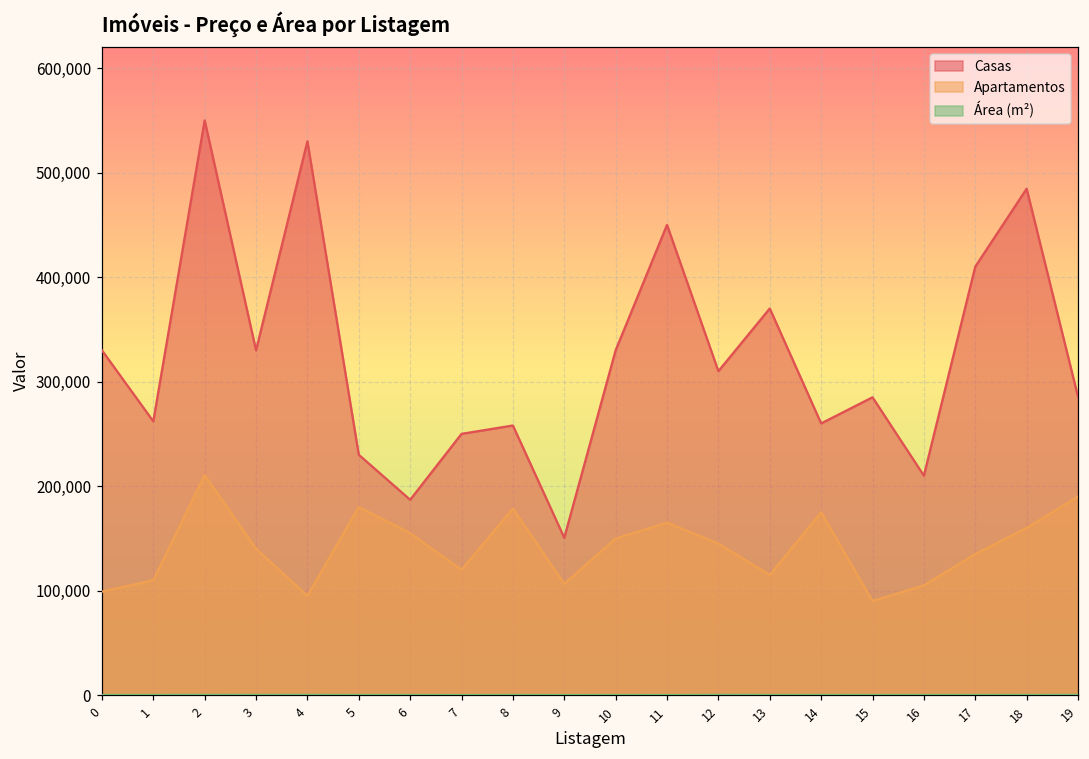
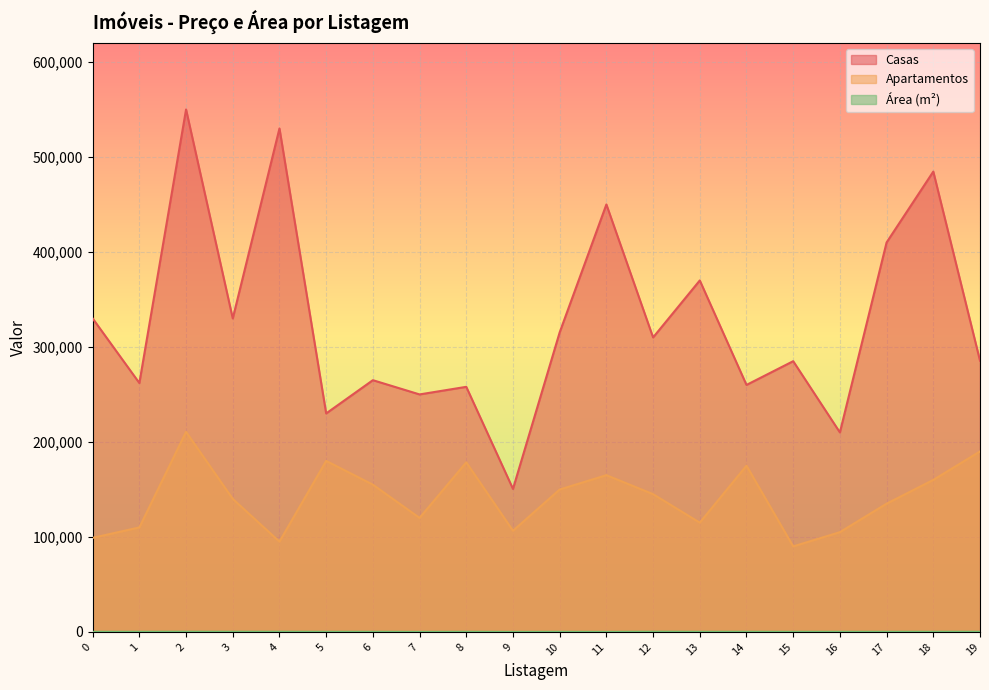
  {
    "Casas": {
      "0": "330,000",
      "1": "260,000",
      "2": "550,000",
      "3": "330,000",
      "4": "530,000",
      "5": "230,000",
-     "6": "190,000",
+     "6": "270,000",
      "7": "250,000",
      "8": "260,000",
      "9": "150,000",
-     "10": "330,000",
+     "10": "320,000",
      "11": "450,000",
      "12": "310,000",
      "13": "370,000",
      "14": "260,000",
      "15": "290,000",
      "16": "210,000",
      "17": "410,000",
      "18": "480,000",
      "19": "290,000"
    },
    "Apartamentos": {
      "0": "100,000",
      "1": "110,000",
      "2": "210,000",
      "3": "140,000",
      "4": "100,000",
      "5": "180,000",
      "6": "160,000",
      "7": "120,000",
      "8": "180,000",
      "9": "110,000",
      "10": "150,000",
      "11": "170,000",
      "12": "150,000",
      "13": "120,000",
      "14": "180,000",
      "15": "90,000",
      "16": "110,000",
      "17": "140,000",
      "18": "160,000",
      "19": "190,000"
    },
    "Área (m²)": {
      "0": "0",
      "1": "0",
      "2": "0",
      "3": "0",
      "4": "0",
      "5": "0",
      "6": "0",
      "7": "0",
      "8": "0",
      "9": "0",
      "10": "0",
      "11": "0",
      "12": "0",
      "13": "0",
      "14": "0",
      "15": "0",
      "16": "0",
      "17": "0",
      "18": "0",
      "19": "0"
    }
  }
